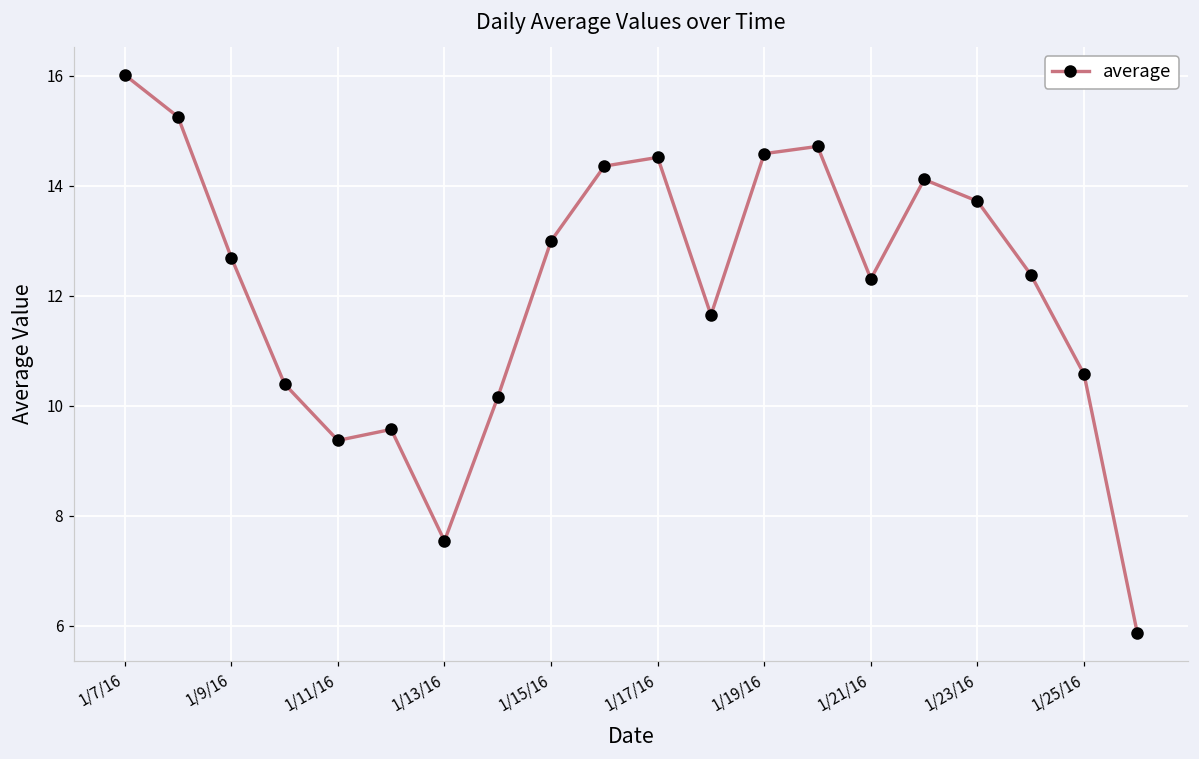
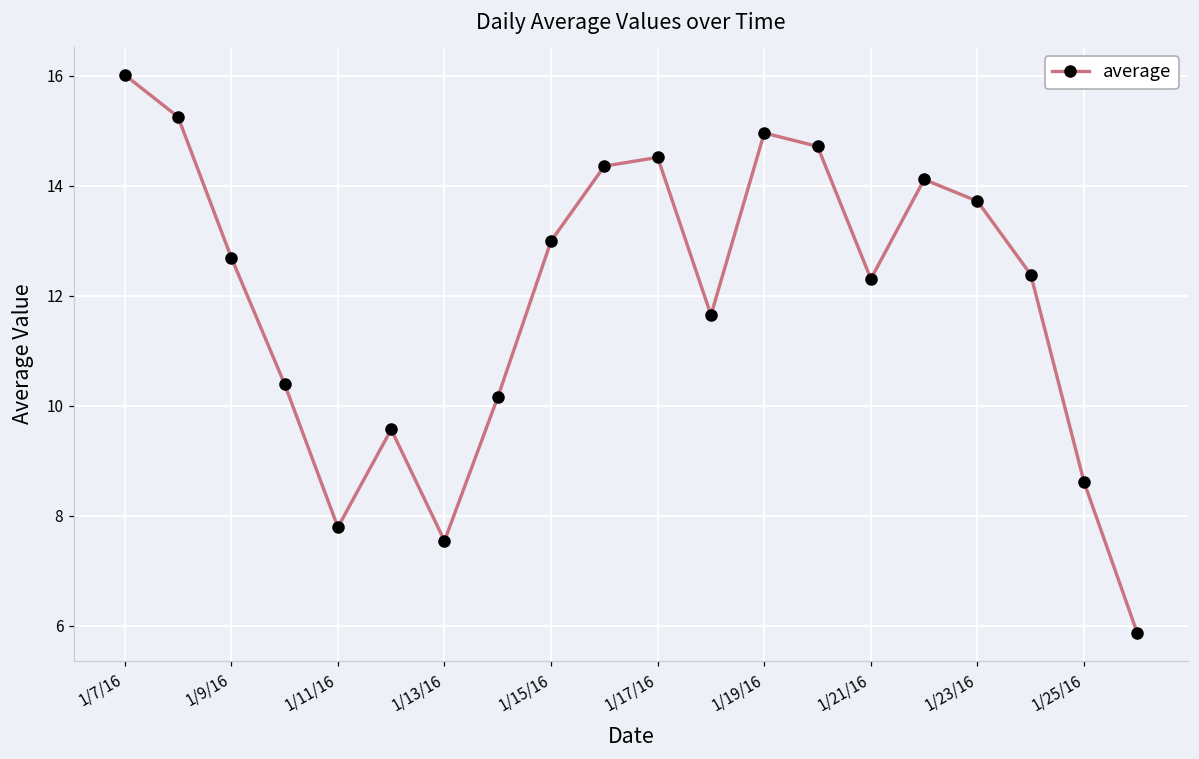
  {
    "1/7/16": 16.0,
    "1/9/16": 12.7,
-   "1/11/16": 9.4,
+   "1/11/16": 7.8,
    "1/13/16": 7.5,
    "1/15/16": 13.0,
    "1/17/16": 14.5,
-   "1/19/16": 14.6,
+   "1/19/16": 15.0,
    "1/21/16": 12.3,
    "1/23/16": 13.7,
-   "1/25/16": 10.6
+   "1/25/16": 8.6
  }
